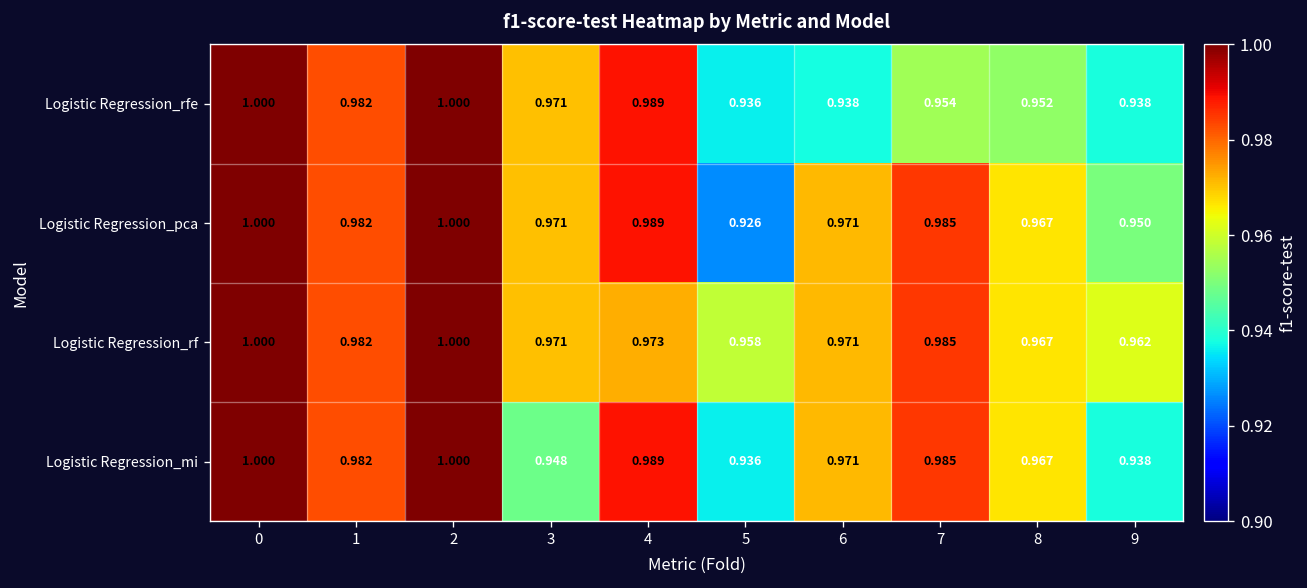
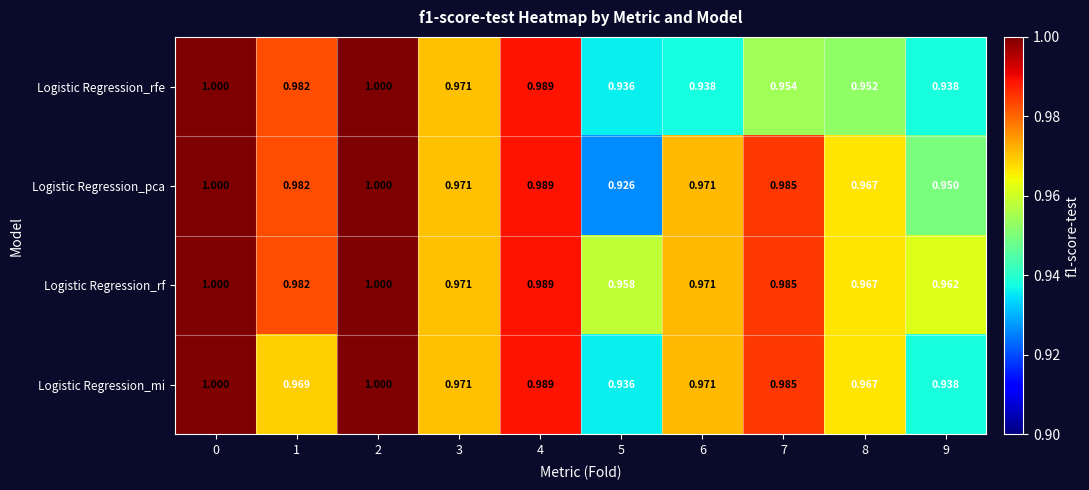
  {
    "Logistic Regression_rfe": {
      "0": 1.000,
      "1": 0.982,
      "2": 1.000,
      "3": 0.971,
      "4": 0.989,
      "5": 0.936,
      "6": 0.938,
      "7": 0.954,
      "8": 0.952,
      "9": 0.938
    },
    "Logistic Regression_pca": {
      "0": 1.000,
      "1": 0.982,
      "2": 1.000,
      "3": 0.971,
      "4": 0.989,
      "5": 0.926,
      "6": 0.971,
      "7": 0.985,
      "8": 0.967,
      "9": 0.950
    },
    "Logistic Regression_rf": {
      "0": 1.000,
      "1": 0.982,
      "2": 1.000,
      "3": 0.971,
-     "4": 0.973,
+     "4": 0.989,
      "5": 0.958,
      "6": 0.971,
      "7": 0.985,
      "8": 0.967,
      "9": 0.962
    },
    "Logistic Regression_mi": {
      "0": 1.000,
-     "1": 0.982,
+     "1": 0.969,
      "2": 1.000,
-     "3": 0.948,
+     "3": 0.971,
      "4": 0.989,
      "5": 0.936,
      "6": 0.971,
      "7": 0.985,
      "8": 0.967,
      "9": 0.938
    }
  }
